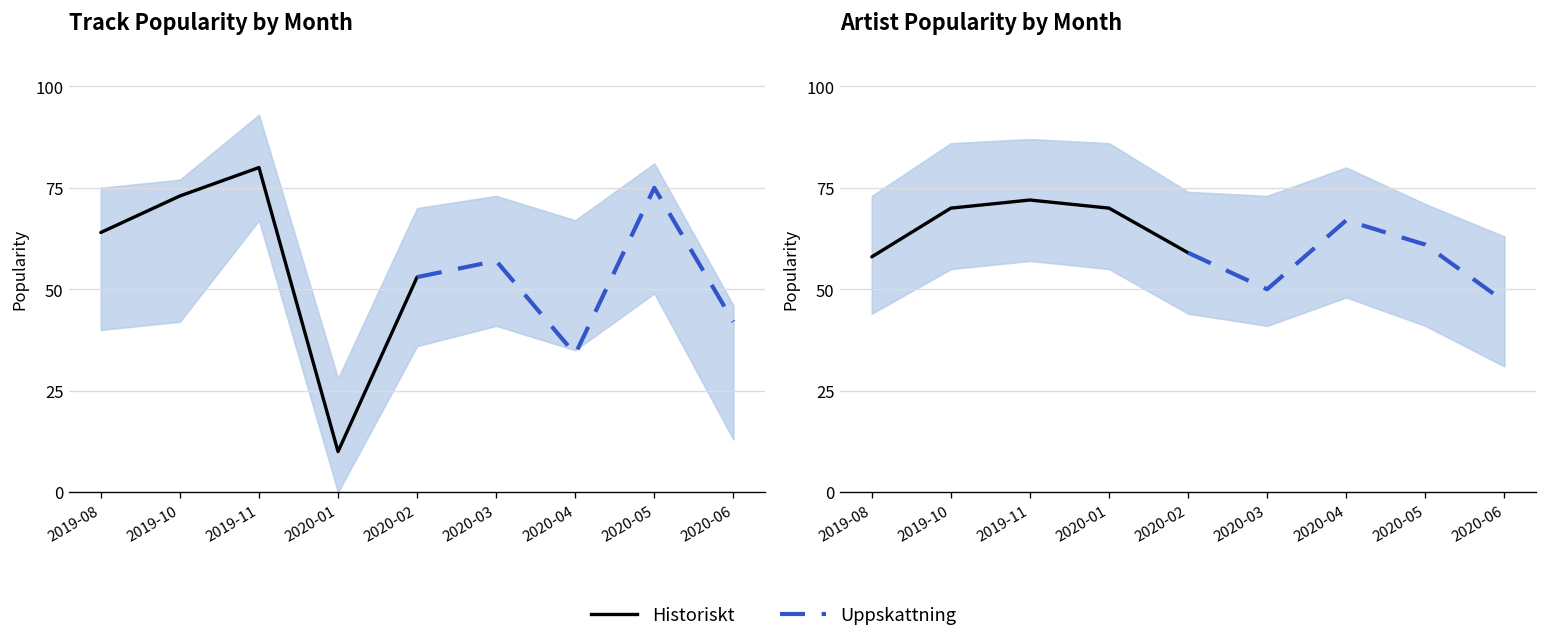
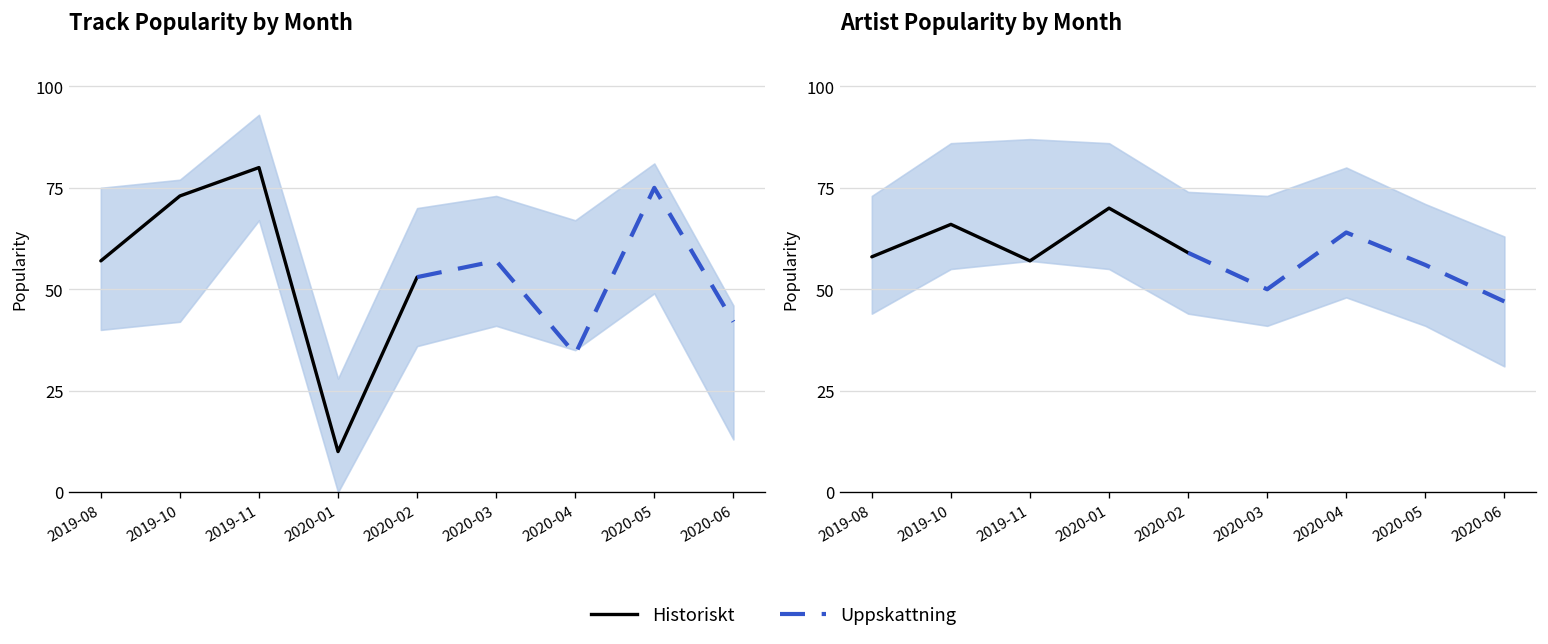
  {
    "Track Popularity by Month": {
      "Historiskt": {
-       "2019-08": 64,
+       "2019-08": 57,
        "2019-10": 73,
        "2019-11": 80,
        "2020-01": 10
      },
      "Uppskattning": {
        "2020-03": 57,
        "2020-04": 34,
        "2020-05": 75,
        "2020-06": 42
      }
    },
    "Artist Popularity by Month": {
      "Historiskt": {
        "2019-08": 58,
-       "2019-10": 70,
-       "2019-11": 72,
+       "2019-10": 66,
+       "2019-11": 57,
        "2020-01": 70
      },
      "Uppskattning": {
        "2020-03": 50,
-       "2020-04": 67,
-       "2020-05": 61,
+       "2020-04": 64,
+       "2020-05": 56,
        "2020-06": 47
      }
    }
  }
